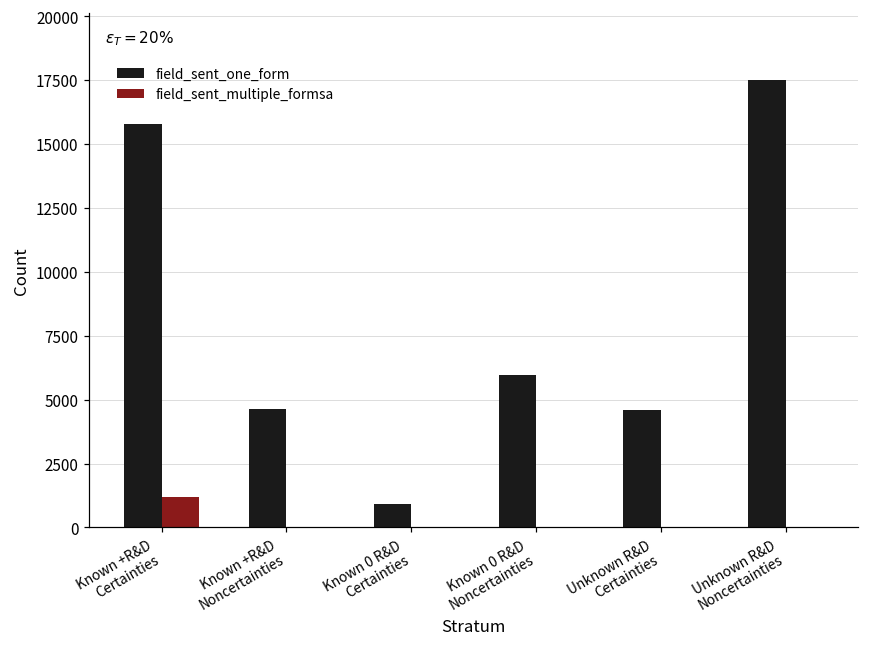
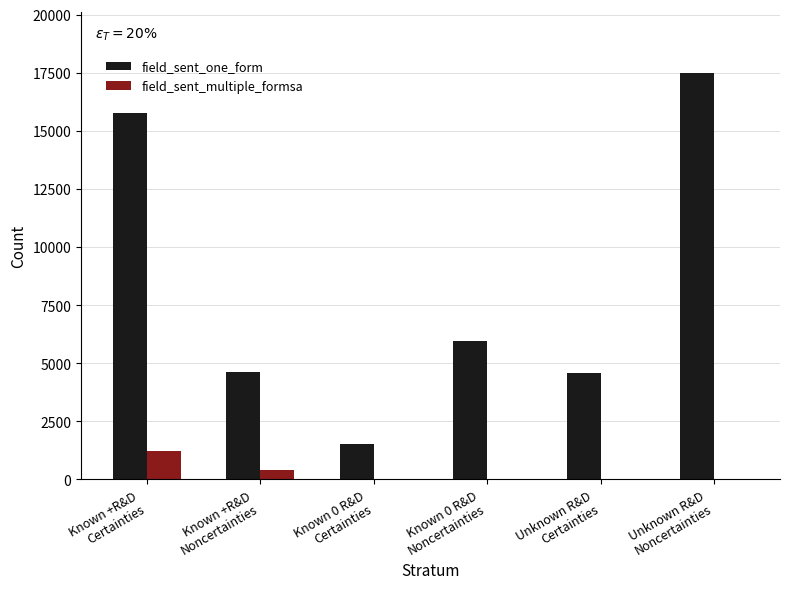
  {
    "field_sent_one_form": {
      "Known +R&D Certainties": 15800,
      "Known +R&D Noncertainties": 4600,
-     "Known 0 R&D Certainties": 900,
+     "Known 0 R&D Certainties": 1500,
      "Known 0 R&D Noncertainties": 5900,
      "Unknown R&D Certainties": 4600,
      "Unknown R&D Noncertainties": 17500
    },
    "field_sent_multiple_formsa": {
      "Known +R&D Certainties": 1200,
-     "Known +R&D Noncertainties": 0,
+     "Known +R&D Noncertainties": 400,
      "Known 0 R&D Certainties": 0,
      "Known 0 R&D Noncertainties": 0,
      "Unknown R&D Certainties": 0,
      "Unknown R&D Noncertainties": 0
    }
  }
